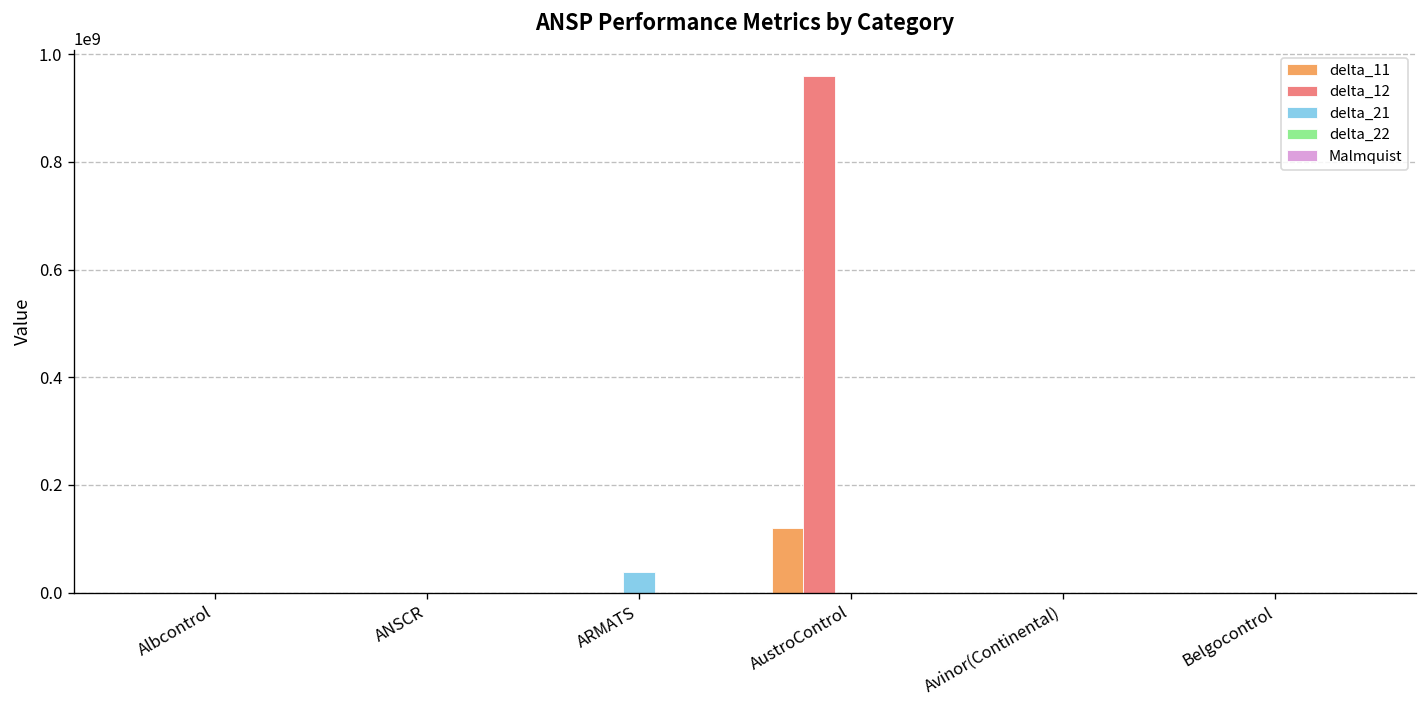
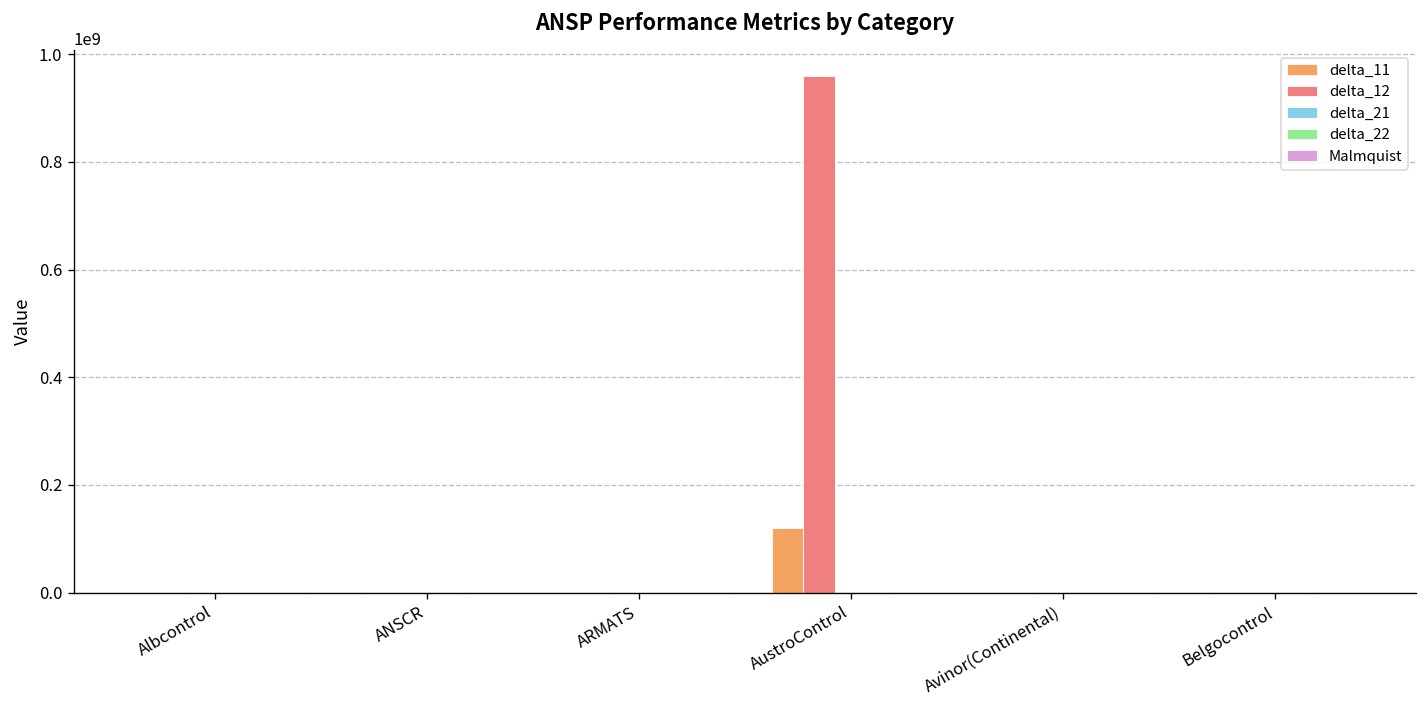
  {
    "delta_21": {
-     "ARMATS": 40000000
+     "ARMATS": 0
    }
  }
